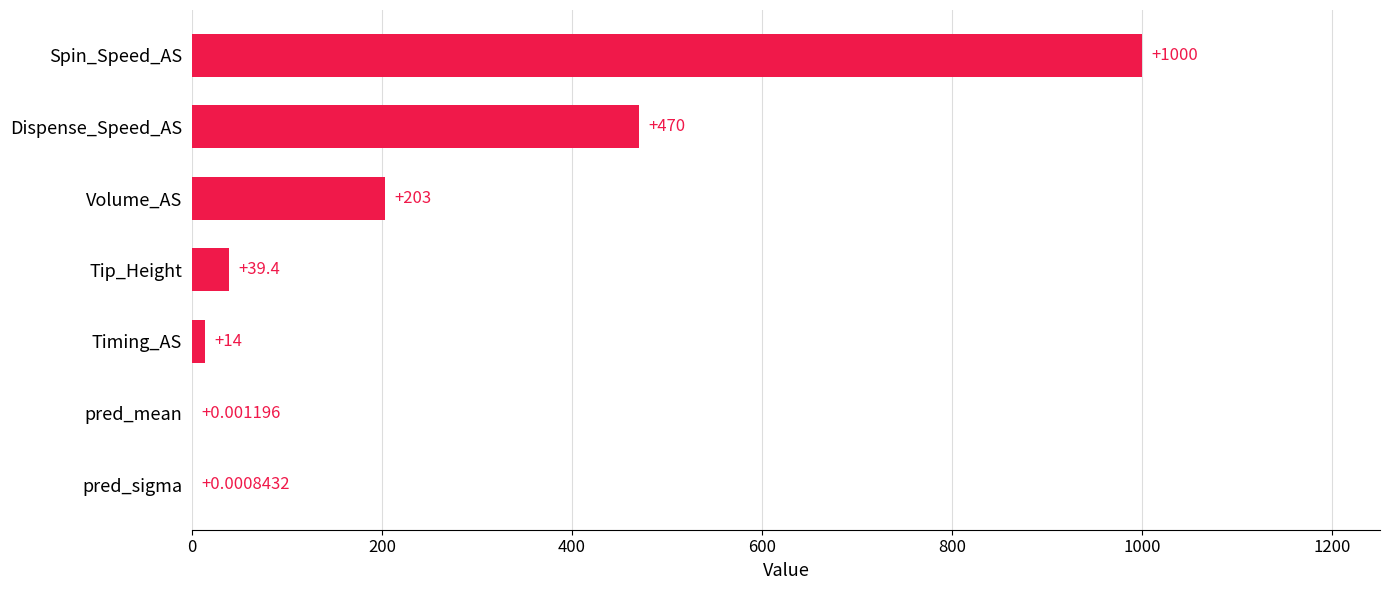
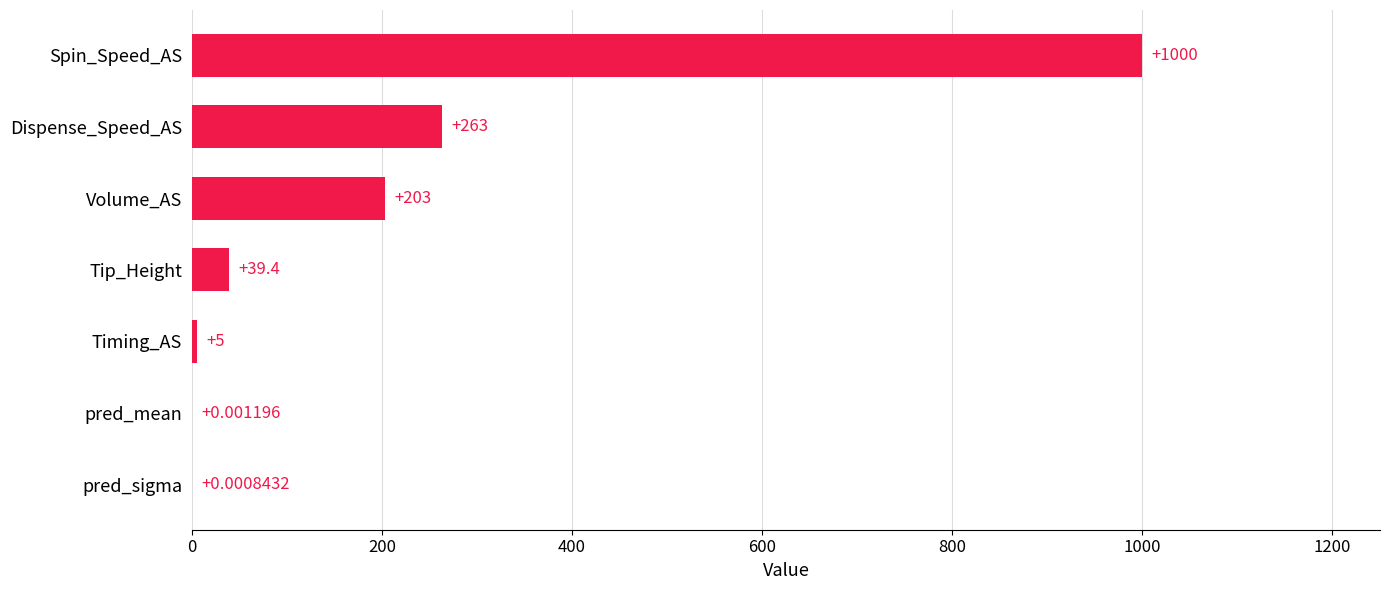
  {
    "Spin_Speed_AS": "+1000",
-   "Dispense_Speed_AS": "+470",
+   "Dispense_Speed_AS": "+263",
    "Volume_AS": "+203",
    "Tip_Height": "+39.4",
-   "Timing_AS": "+14",
+   "Timing_AS": "+5",
    "pred_mean": "+0.001196",
    "pred_sigma": "+0.0008432"
  }
